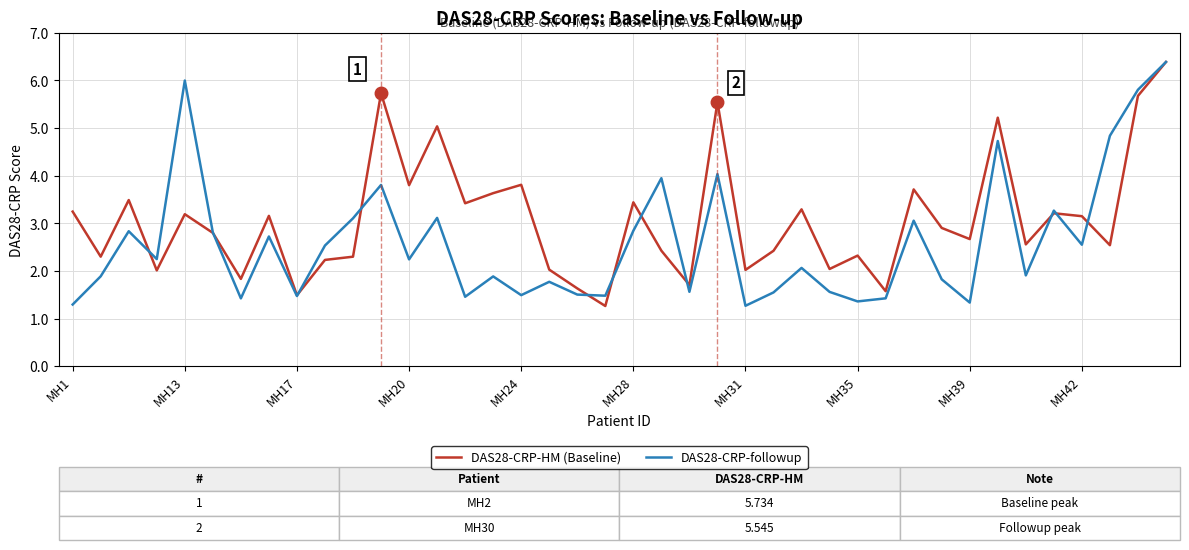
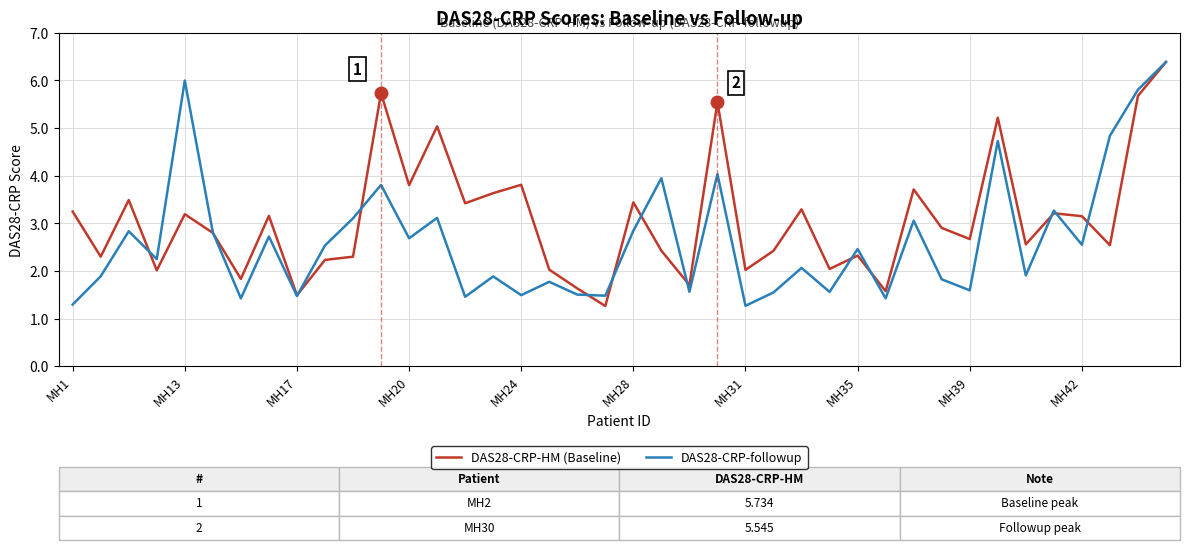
  {
    "DAS28-CRP-followup": {
      "MH1": 1.3,
      "MH13": 6.0,
-     "MH20": 2.2,
+     "MH20": 2.7,
      "MH24": 1.5,
      "MH28": 2.8,
      "MH31": 1.3,
-     "MH35": 1.4,
-     "MH39": 1.3,
+     "MH35": 2.5,
+     "MH39": 1.6,
      "MH42": 2.6
    }
  }
